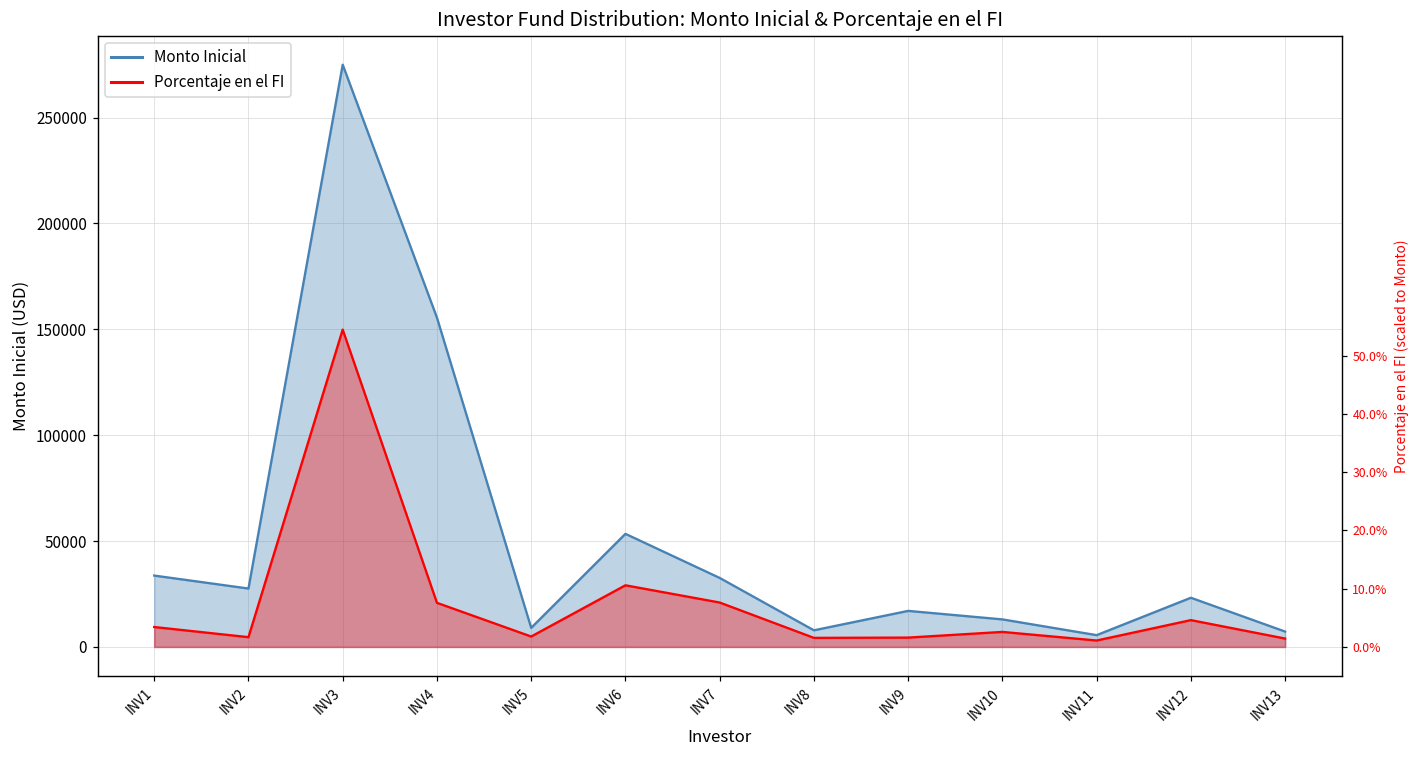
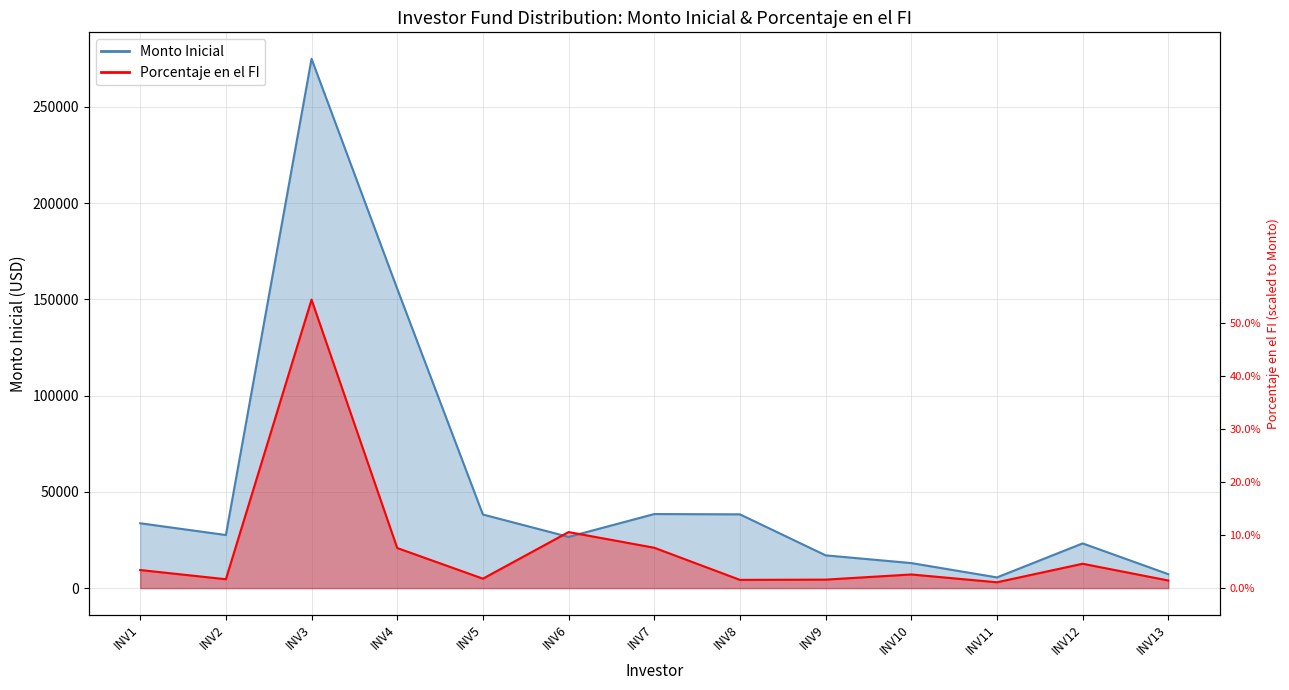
  {
    "Monto Inicial": {
      "INV1": 34000,
      "INV2": 28000,
      "INV3": 275000,
      "INV4": 156000,
-     "INV5": 9000,
-     "INV6": 53000,
-     "INV7": 33000,
-     "INV8": 8000,
+     "INV5": 38000,
+     "INV6": 27000,
+     "INV7": 38000,
+     "INV8": 38000,
      "INV9": 17000,
      "INV10": 13000,
      "INV11": 6000,
      "INV12": 23000,
      "INV13": 7000
    }
  }
